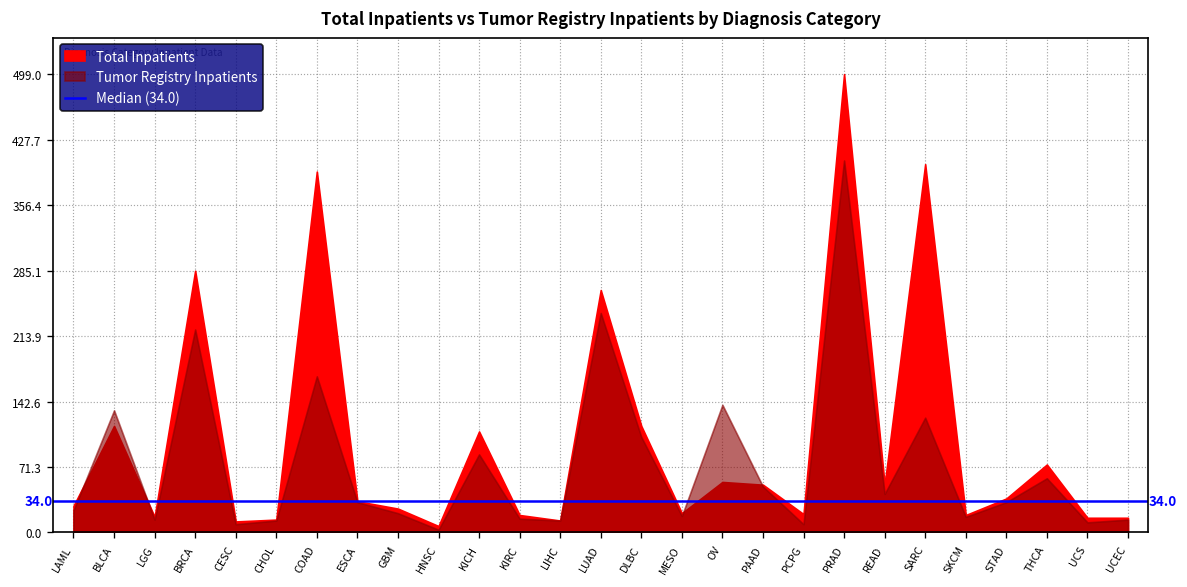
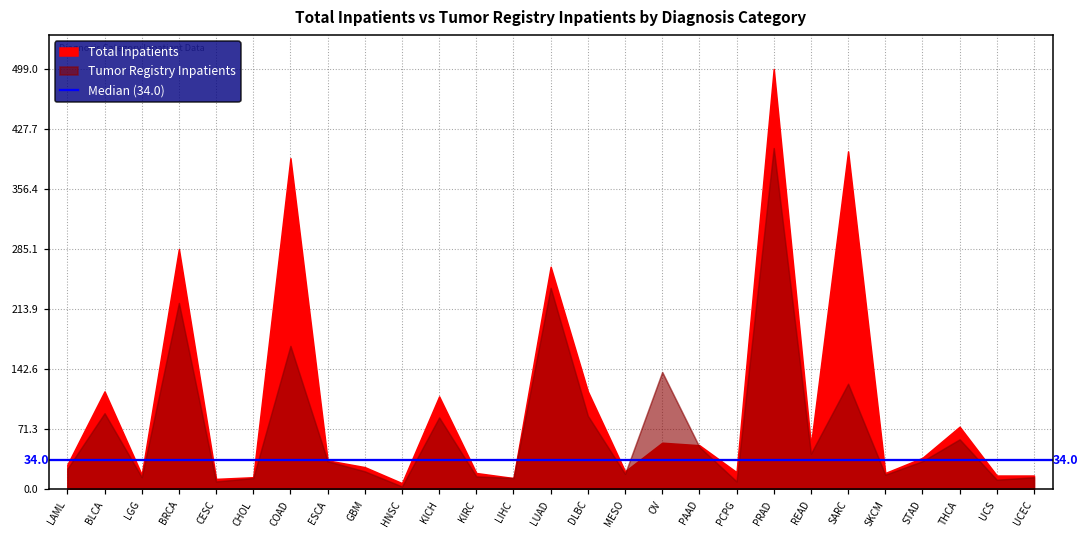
  {
    "Total Inpatients": {
      "BLCA": 120,
      "BRCA": 290,
      "COAD": 390,
      "GBM": 30,
      "HNSC": 10,
      "KICH": 110,
      "KIRC": 20,
      "LUAD": 260,
      "DLBC": 120,
      "OV": 60,
      "PCPG": 20,
      "PRAD": 500,
      "READ": 50,
      "SARC": 400,
      "STAD": 40,
      "THCA": 70,
      "UCS": 20
    },
    "Tumor Registry Inpatients": {
-     "BLCA": 130,
+     "BLCA": 90,
      "BRCA": 220,
      "COAD": 170,
      "GBM": 20,
      "KICH": 90,
      "KIRC": 20,
      "LUAD": 240,
-     "DLBC": 100,
+     "DLBC": 90,
      "OV": 140,
      "PCPG": 10,
      "PRAD": 410,
      "READ": 40,
      "SARC": 130,
      "STAD": 30,
      "THCA": 60,
      "UCS": 10
    }
  }
